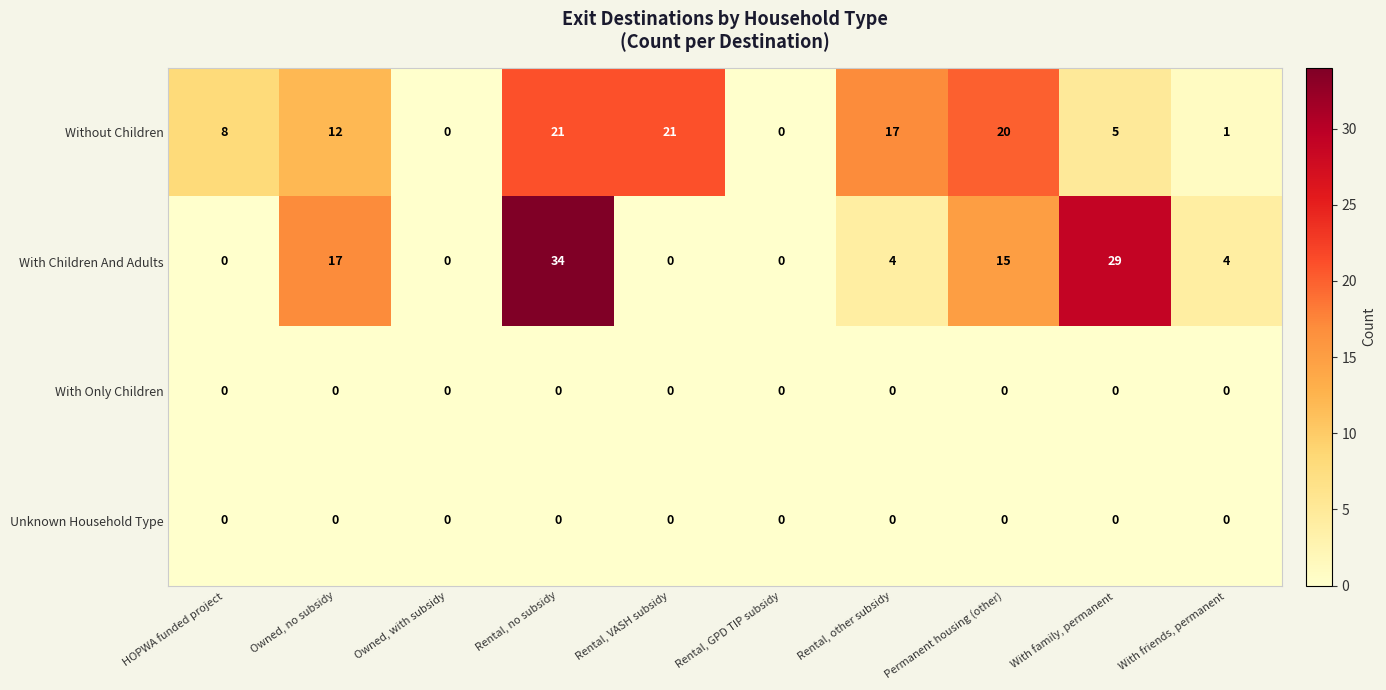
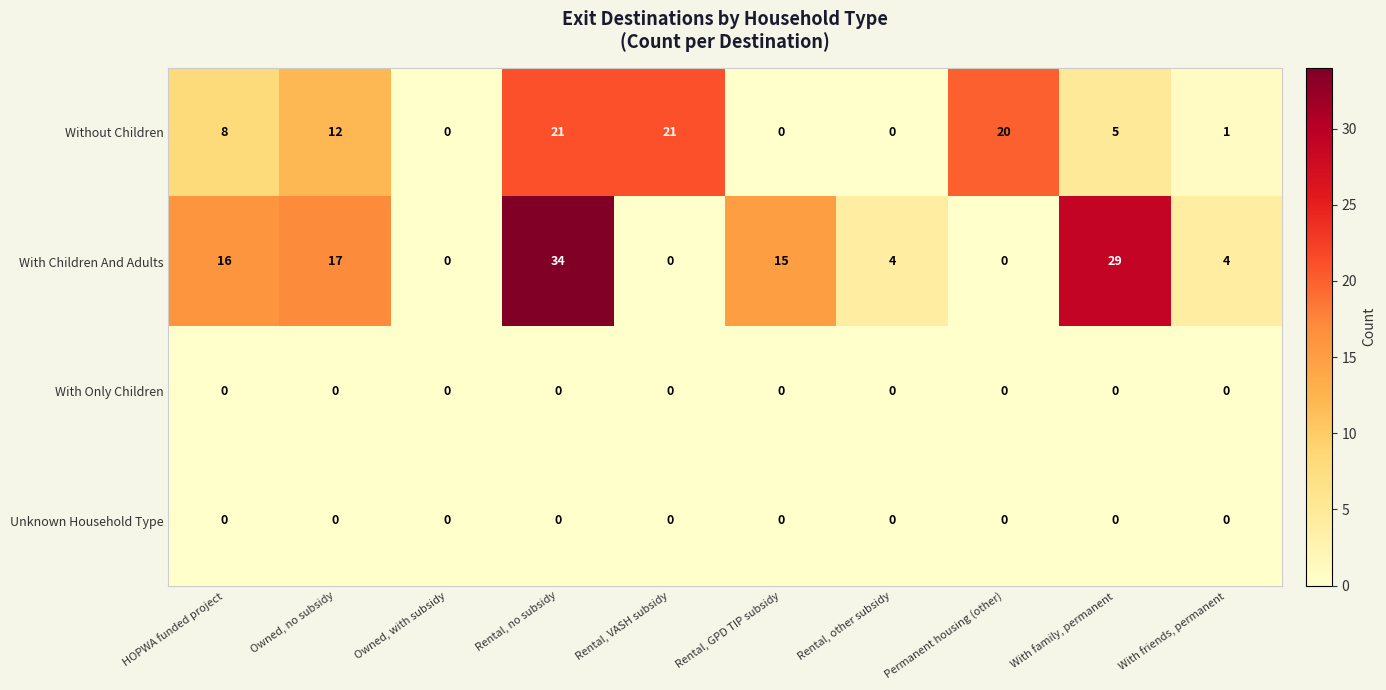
  {
    "Without Children": {
      "HOPWA funded project": 8,
      "Owned, no subsidy": 12,
      "Owned, with subsidy": 0,
      "Rental, no subsidy": 21,
      "Rental, VASH subsidy": 21,
      "Rental, GPD TIP subsidy": 0,
-     "Rental, other subsidy": 17,
+     "Rental, other subsidy": 0,
      "Permanent housing (other)": 20,
      "With family, permanent": 5,
      "With friends, permanent": 1
    },
    "With Children And Adults": {
-     "HOPWA funded project": 0,
+     "HOPWA funded project": 16,
      "Owned, no subsidy": 17,
      "Owned, with subsidy": 0,
      "Rental, no subsidy": 34,
      "Rental, VASH subsidy": 0,
-     "Rental, GPD TIP subsidy": 0,
+     "Rental, GPD TIP subsidy": 15,
      "Rental, other subsidy": 4,
-     "Permanent housing (other)": 15,
+     "Permanent housing (other)": 0,
      "With family, permanent": 29,
      "With friends, permanent": 4
    },
    "With Only Children": {
      "HOPWA funded project": 0,
      "Owned, no subsidy": 0,
      "Owned, with subsidy": 0,
      "Rental, no subsidy": 0,
      "Rental, VASH subsidy": 0,
      "Rental, GPD TIP subsidy": 0,
      "Rental, other subsidy": 0,
      "Permanent housing (other)": 0,
      "With family, permanent": 0,
      "With friends, permanent": 0
    },
    "Unknown Household Type": {
      "HOPWA funded project": 0,
      "Owned, no subsidy": 0,
      "Owned, with subsidy": 0,
      "Rental, no subsidy": 0,
      "Rental, VASH subsidy": 0,
      "Rental, GPD TIP subsidy": 0,
      "Rental, other subsidy": 0,
      "Permanent housing (other)": 0,
      "With family, permanent": 0,
      "With friends, permanent": 0
    }
  }
